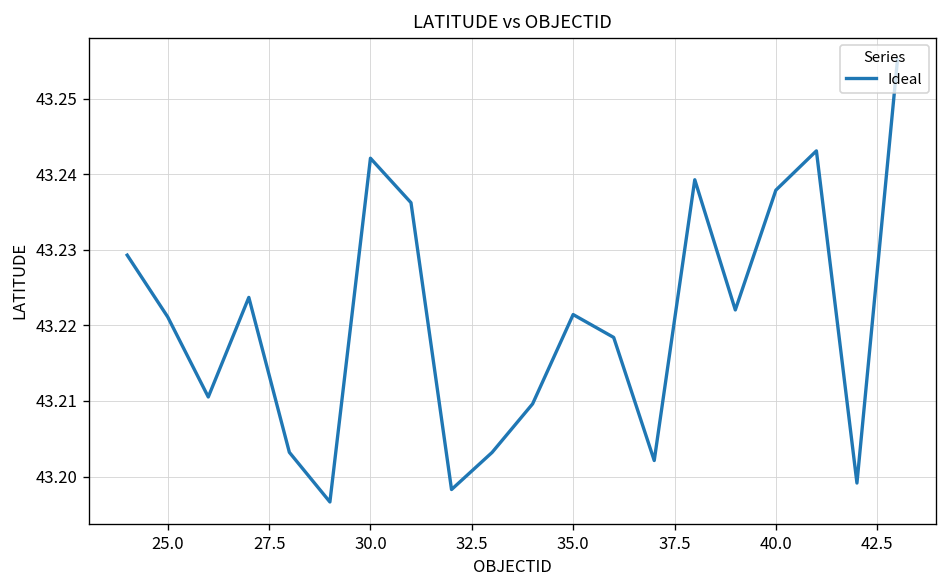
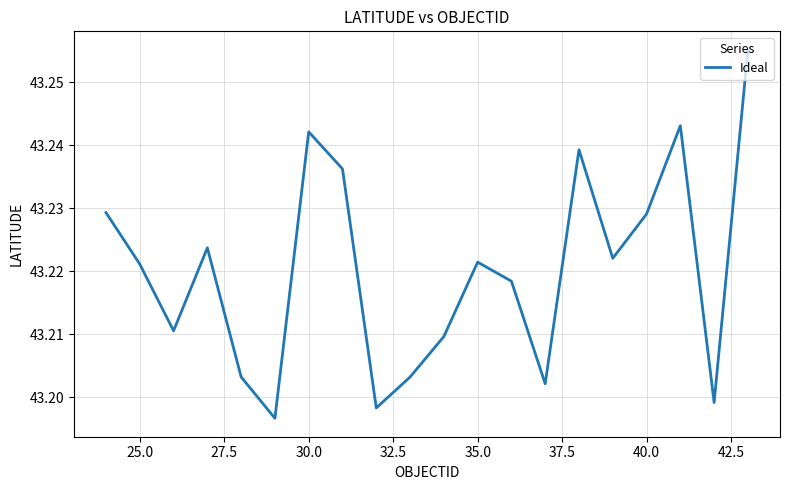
  {
    "25.0": 43.221,
    "30.0": 43.242,
    "35.0": 43.221,
-   "40.0": 43.238
+   "40.0": 43.229
  }
